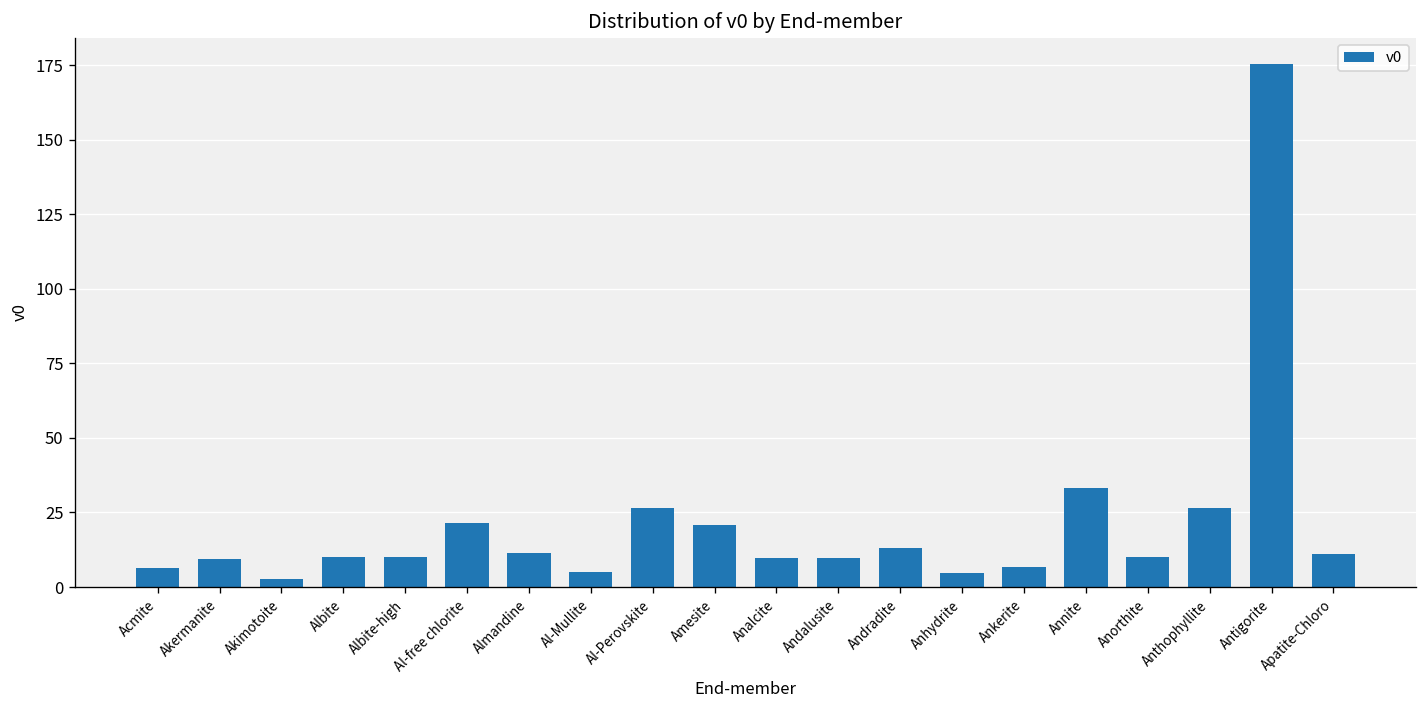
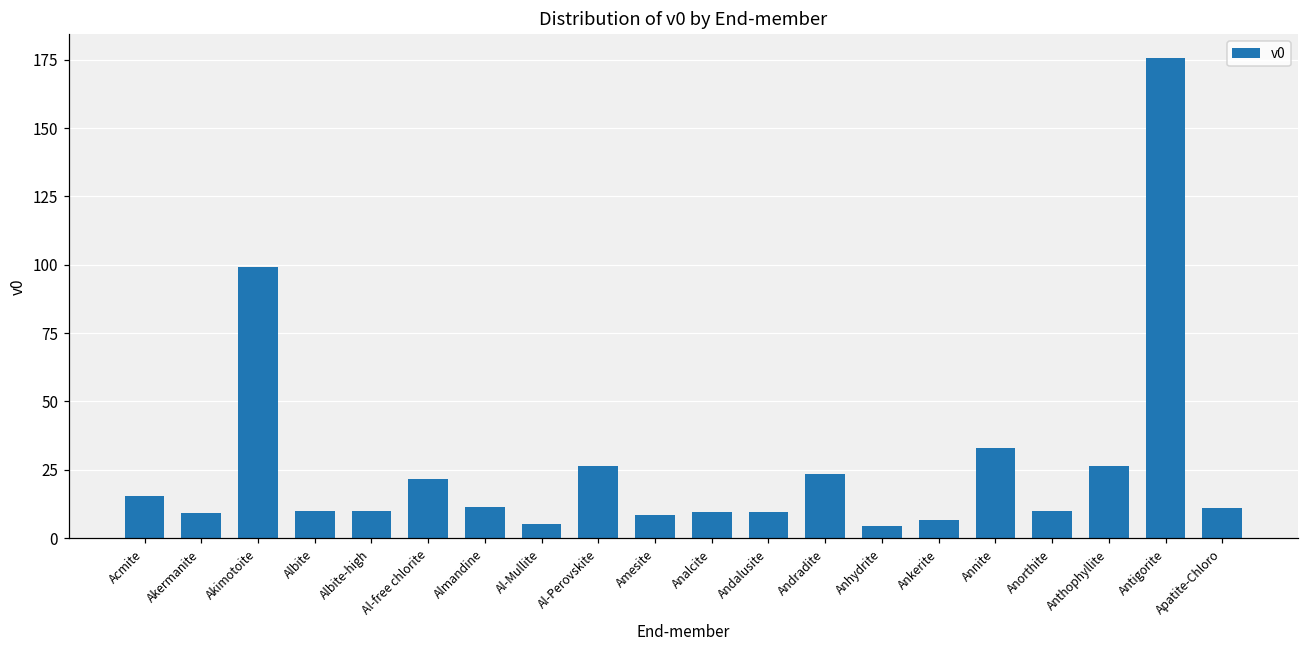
  {
-   "Acmite": 6,
+   "Acmite": 16,
    "Akermanite": 9,
-   "Akimotoite": 3,
+   "Akimotoite": 99,
    "Albite": 10,
    "Albite-high": 10,
    "Al-free chlorite": 22,
    "Almandine": 12,
    "Al-Mullite": 5,
    "Al-Perovskite": 27,
-   "Amesite": 21,
+   "Amesite": 8,
    "Analcite": 10,
    "Andalusite": 10,
-   "Andradite": 13,
+   "Andradite": 24,
    "Anhydrite": 5,
    "Ankerite": 7,
    "Annite": 33,
    "Anorthite": 10,
    "Anthophyllite": 27,
    "Antigorite": 175,
    "Apatite-Chloro": 11
  }
